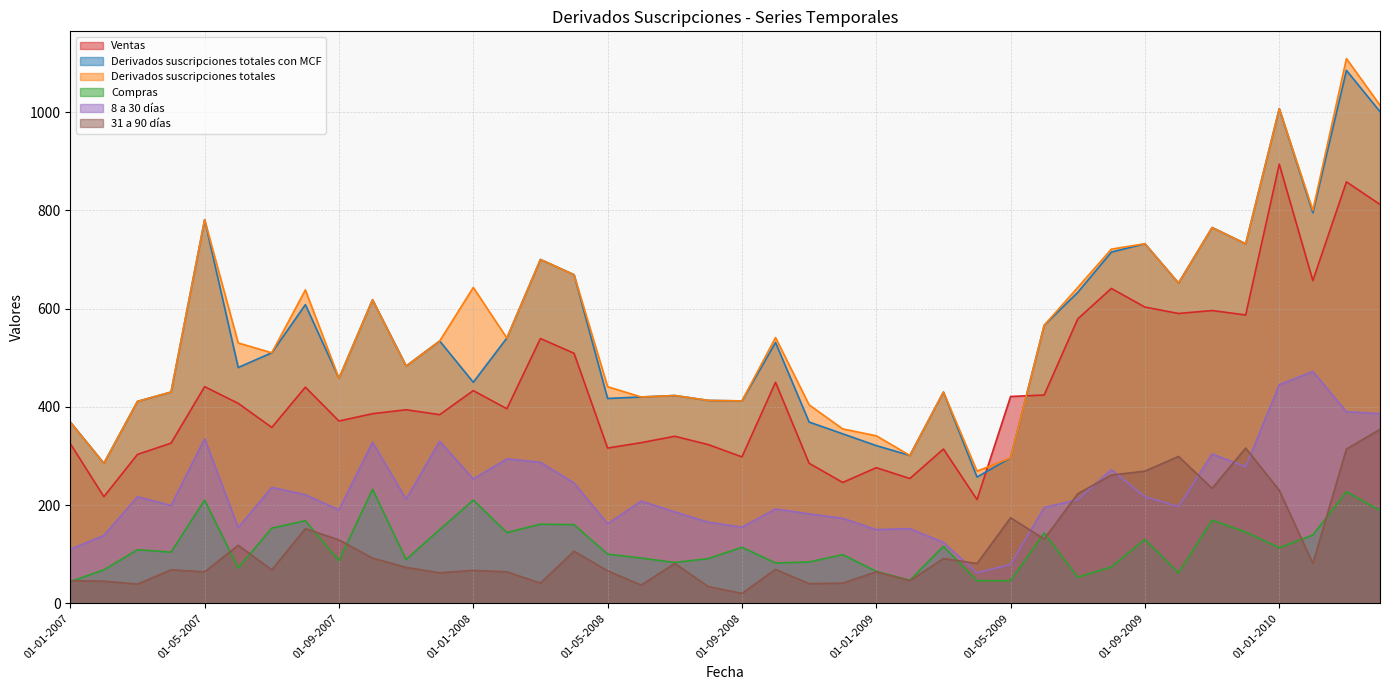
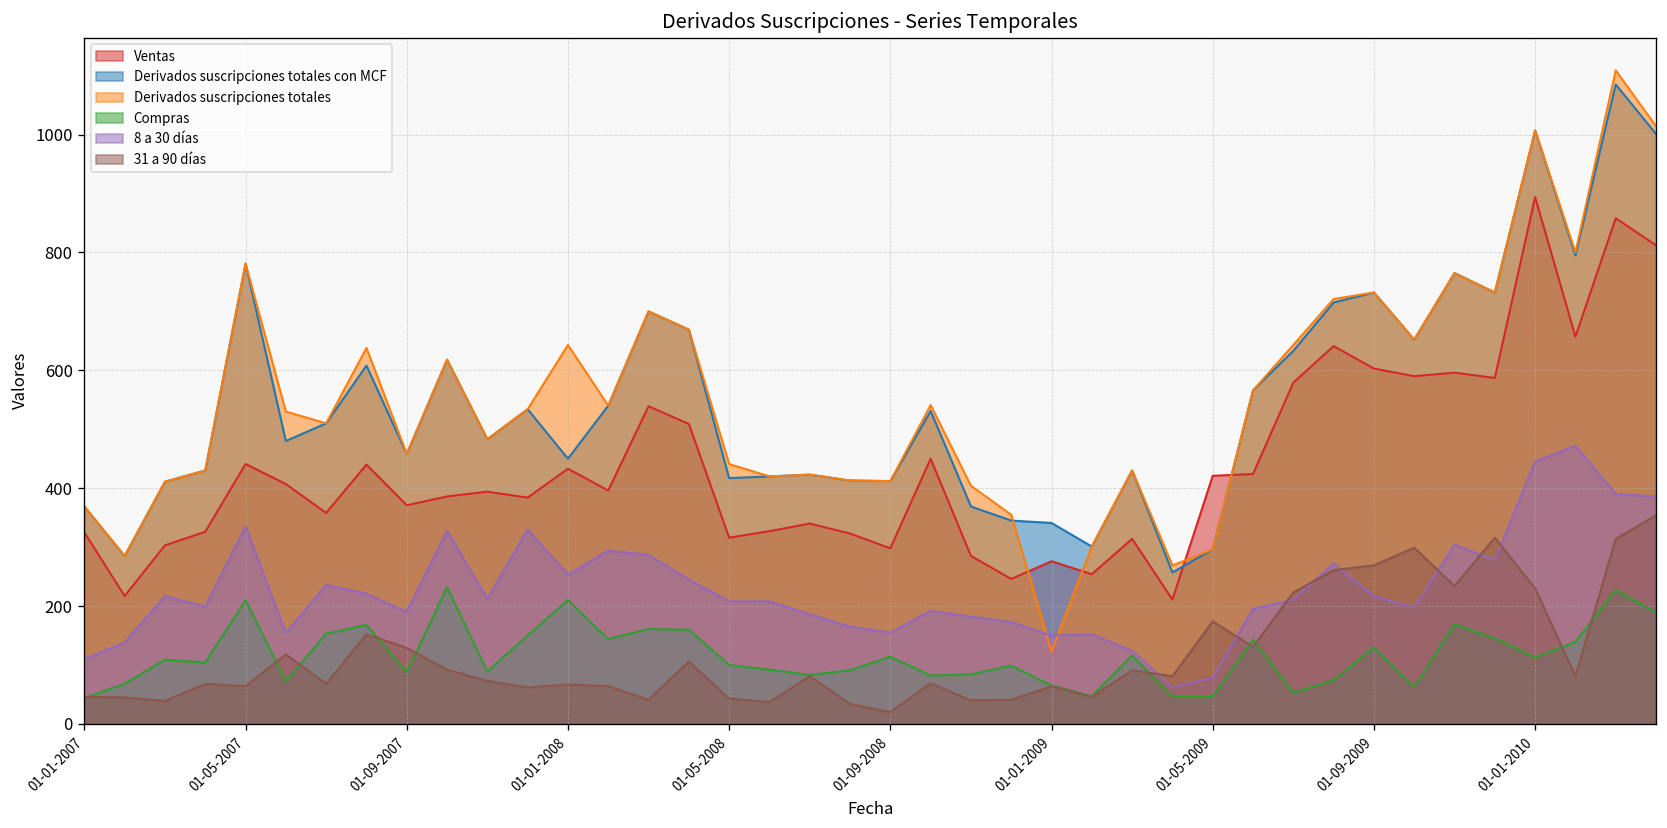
  {
    "Ventas": {
      "01-01-2007": 330,
      "01-05-2007": 440,
      "01-09-2007": 370,
      "01-01-2008": 430,
      "01-05-2008": 320,
      "01-09-2008": 300,
      "01-01-2009": 280,
      "01-05-2009": 420,
      "01-09-2009": 600,
      "01-01-2010": 890
    },
    "Derivados suscripciones totales con MCF": {
      "01-01-2008": 450,
      "01-05-2008": 420,
-     "01-01-2009": 320
+     "01-01-2009": 340
    },
    "Derivados suscripciones totales": {
      "01-01-2008": 640,
      "01-05-2008": 440,
-     "01-01-2009": 340
+     "01-01-2009": 120
    },
    "Compras": {
      "01-05-2007": 210,
      "01-09-2007": 90,
      "01-01-2008": 210,
      "01-05-2008": 100,
      "01-09-2008": 110,
      "01-05-2009": 50,
      "01-09-2009": 130,
      "01-01-2010": 110
    },
    "8 a 30 días": {
      "01-01-2007": 110,
      "01-05-2007": 340,
      "01-09-2007": 190,
      "01-01-2008": 250,
-     "01-05-2008": 160,
+     "01-05-2008": 210,
      "01-09-2008": 160,
      "01-01-2009": 150,
      "01-05-2009": 80,
      "01-09-2009": 220,
      "01-01-2010": 450
    },
    "31 a 90 días": {
      "01-05-2007": 60,
      "01-09-2007": 130,
      "01-01-2008": 70,
-     "01-05-2008": 70,
+     "01-05-2008": 40,
      "01-09-2008": 20,
      "01-05-2009": 170,
      "01-09-2009": 270,
      "01-01-2010": 230
    }
  }
